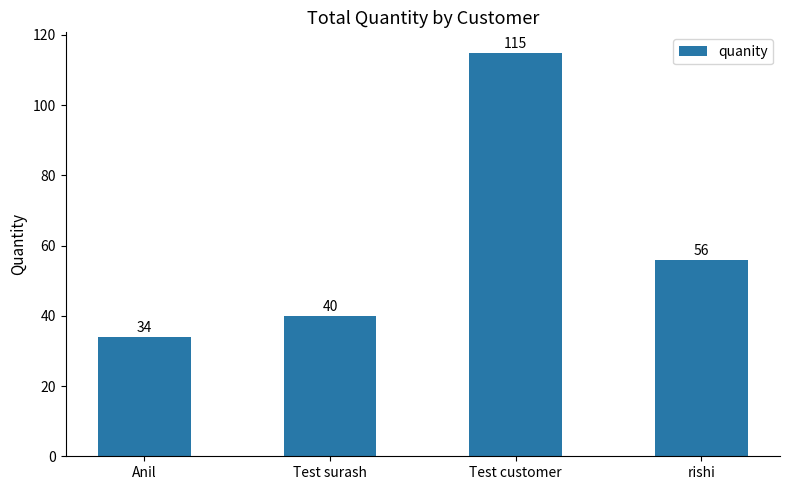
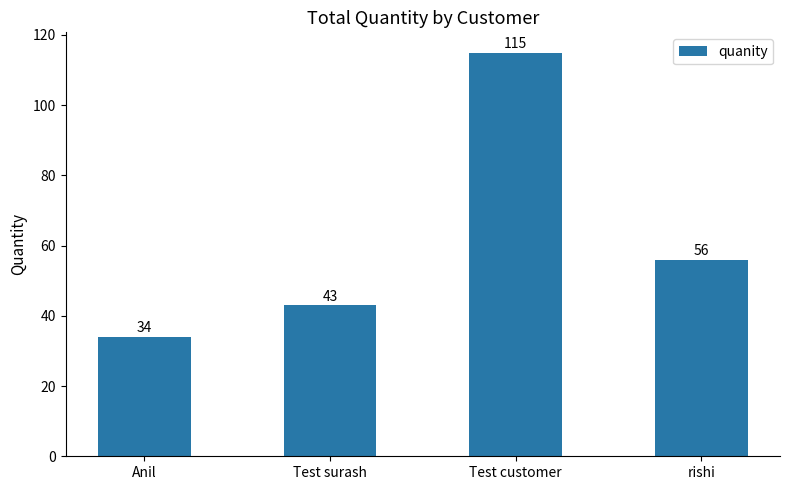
  {
    "Anil": 34,
-   "Test surash": 40,
+   "Test surash": 43,
    "Test customer": 115,
    "rishi": 56
  }
